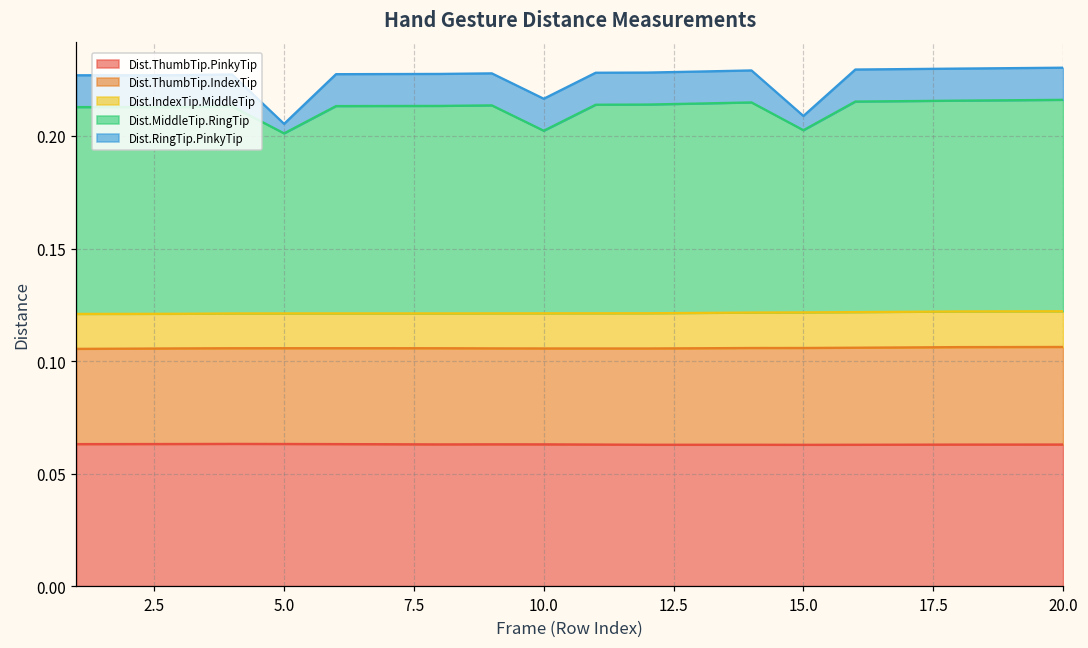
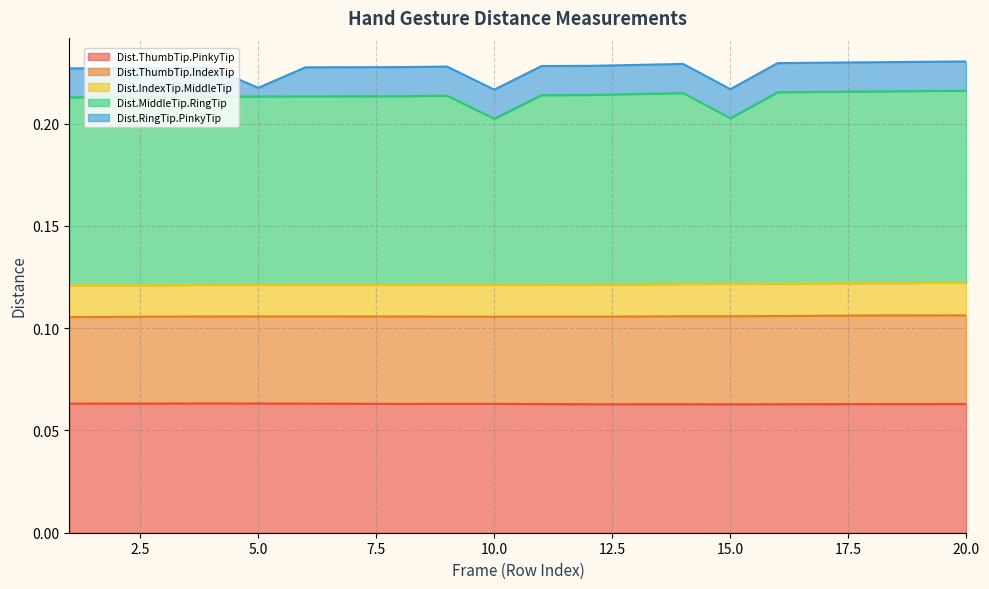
  {
    "Dist.IndexTip.MiddleTip": {
      "5.0": 0.015,
      "10.0": 0.016,
      "15.0": 0.016,
      "20.0": 0.016
    },
    "Dist.MiddleTip.RingTip": {
-     "5.0": 0.080,
+     "5.0": 0.092,
      "10.0": 0.081,
      "15.0": 0.081,
      "20.0": 0.094
    },
    "Dist.RingTip.PinkyTip": {
      "5.0": 0.004,
      "10.0": 0.014,
-     "15.0": 0.006,
+     "15.0": 0.014,
      "20.0": 0.014
    }
  }
